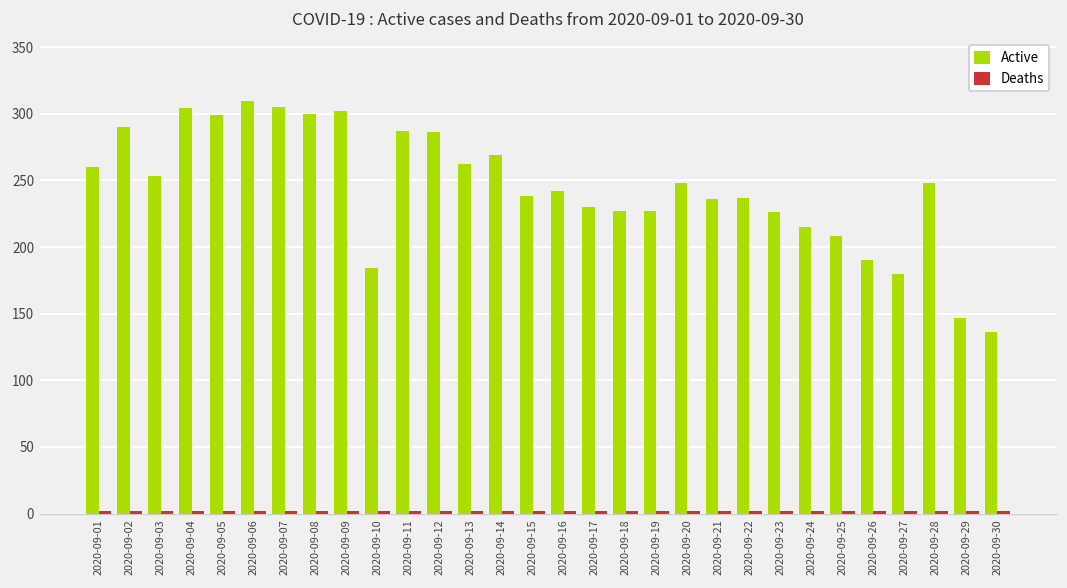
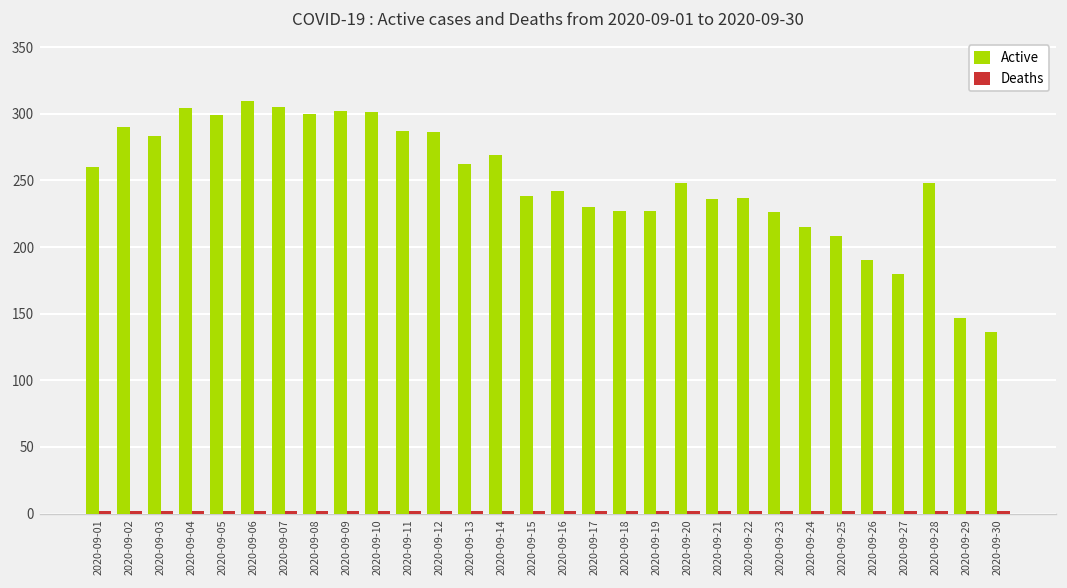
  {
    "Active": {
      "2020-09-01": 260,
      "2020-09-02": 290,
-     "2020-09-03": 253,
+     "2020-09-03": 283,
      "2020-09-04": 304,
      "2020-09-05": 299,
      "2020-09-06": 310,
      "2020-09-07": 305,
      "2020-09-08": 300,
      "2020-09-09": 302,
-     "2020-09-10": 184,
+     "2020-09-10": 301,
      "2020-09-11": 287,
      "2020-09-12": 286,
      "2020-09-13": 262,
      "2020-09-14": 269,
      "2020-09-15": 238,
      "2020-09-16": 242,
      "2020-09-17": 230,
      "2020-09-18": 227,
      "2020-09-19": 227,
      "2020-09-20": 248,
      "2020-09-21": 236,
      "2020-09-22": 237,
      "2020-09-23": 226,
      "2020-09-24": 215,
      "2020-09-25": 208,
      "2020-09-26": 190,
      "2020-09-27": 180,
      "2020-09-28": 248,
      "2020-09-29": 147,
      "2020-09-30": 136
    }
  }
